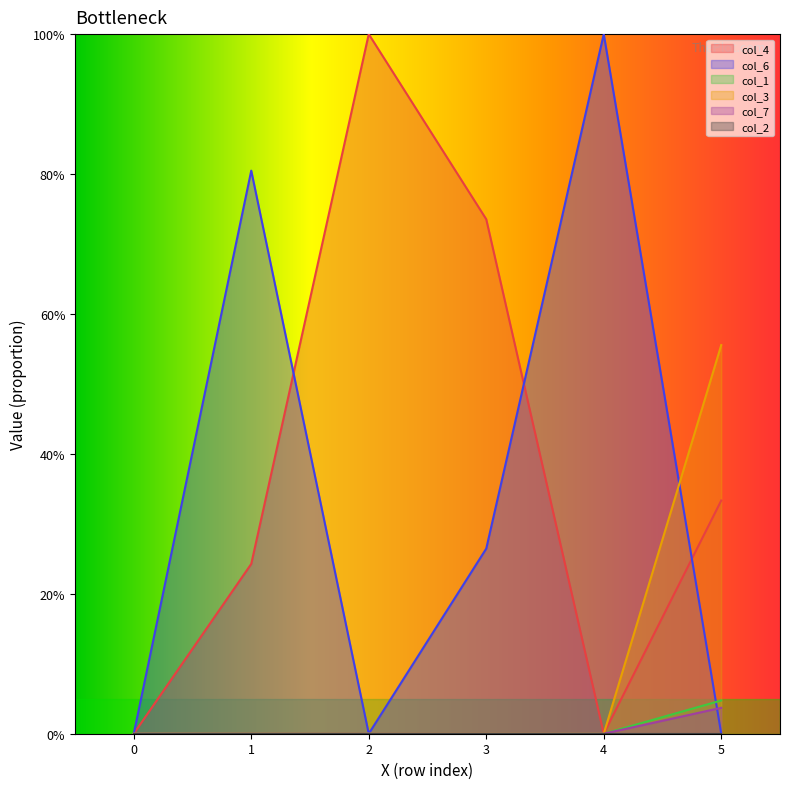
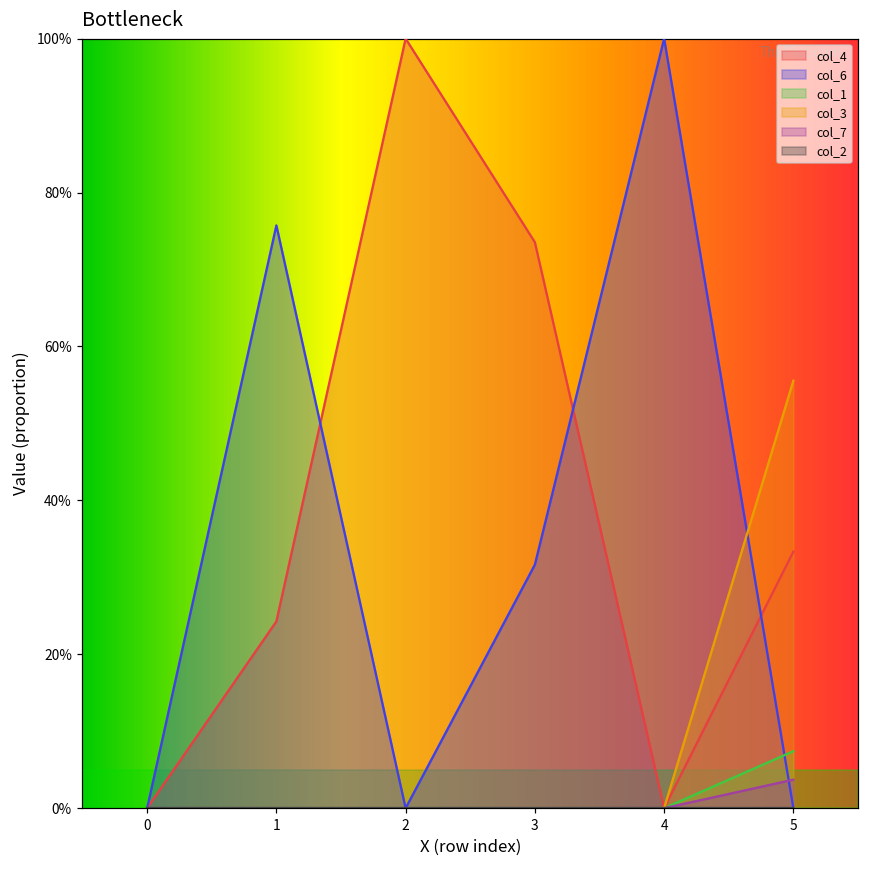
  {
    "col_6": {
-     "1": "80%",
-     "3": "26%",
+     "1": "76%",
+     "3": "32%",
      "4": "100%"
    },
    "col_1": {
-     "5": "5%"
+     "5": "7%"
    },
    "col_7": {
      "5": "4%"
    }
  }
